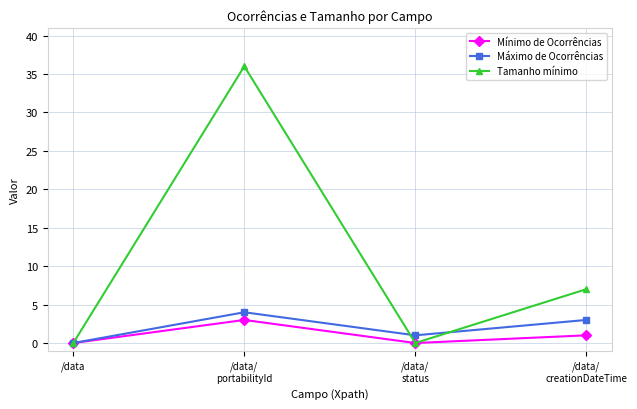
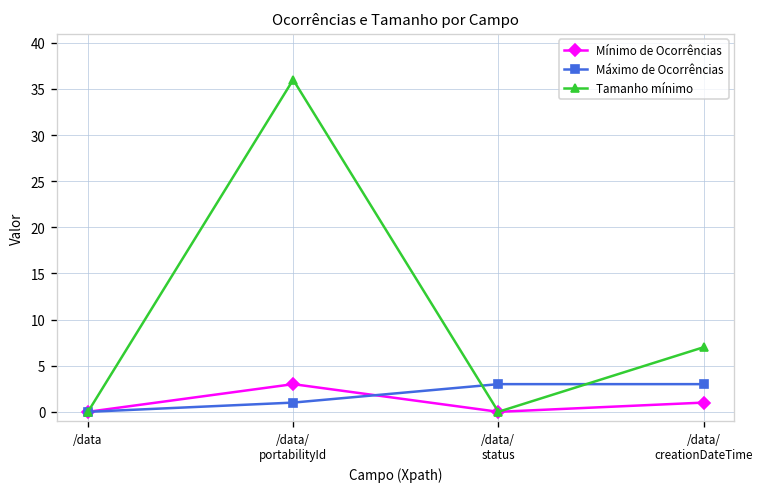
  {
    "Mínimo de Ocorrências": {
      "/data/ portabilityId": 3,
      "/data/ creationDateTime": 1
    },
    "Máximo de Ocorrências": {
-     "/data/ portabilityId": 4,
-     "/data/ status": 1,
+     "/data/ portabilityId": 1,
+     "/data/ status": 3,
      "/data/ creationDateTime": 3
    },
    "Tamanho mínimo": {
      "/data/ portabilityId": 36,
      "/data/ creationDateTime": 7
    }
  }
